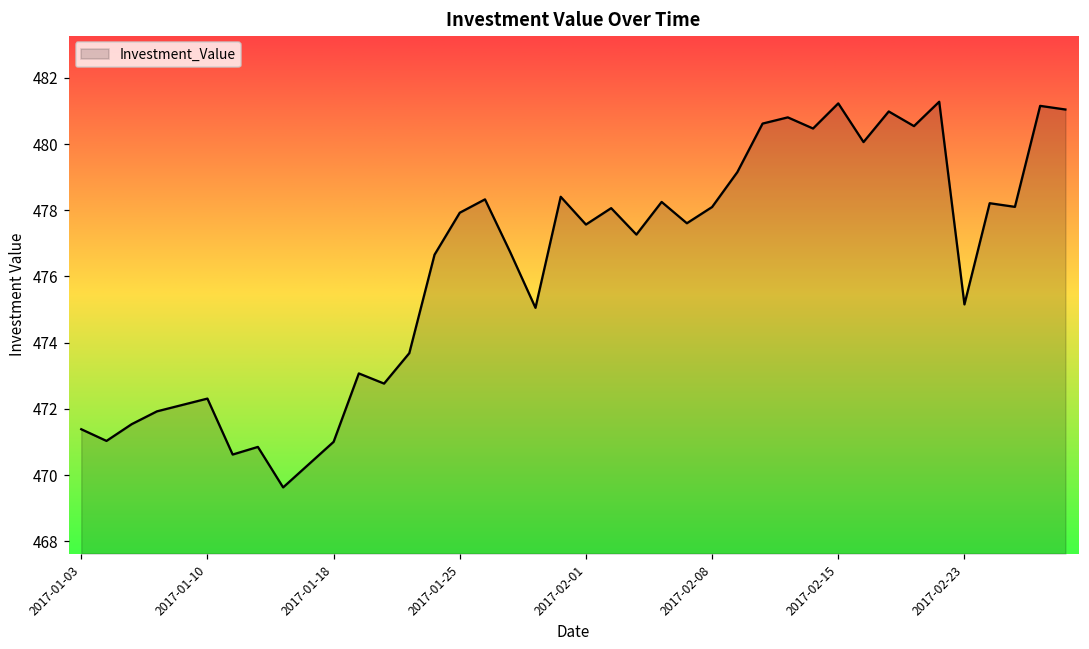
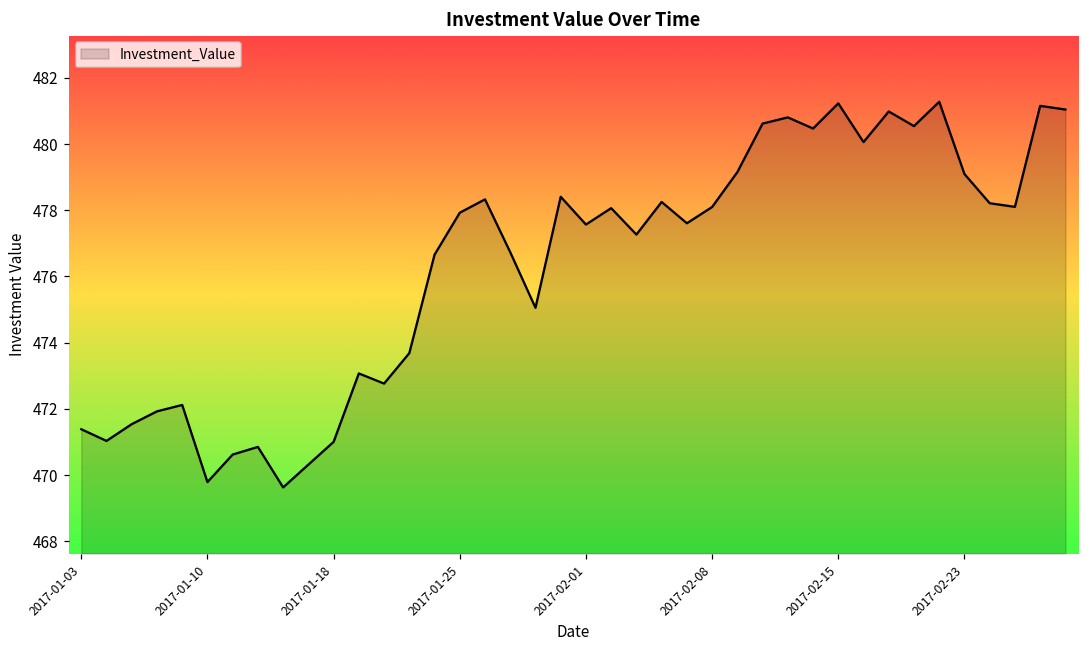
  {
    "2017-01-03": 471.4,
-   "2017-01-10": 472.3,
+   "2017-01-10": 469.8,
    "2017-01-18": 471.0,
    "2017-01-25": 477.9,
    "2017-02-01": 477.6,
    "2017-02-08": 478.1,
    "2017-02-15": 481.2,
-   "2017-02-23": 475.2
+   "2017-02-23": 479.1
  }
